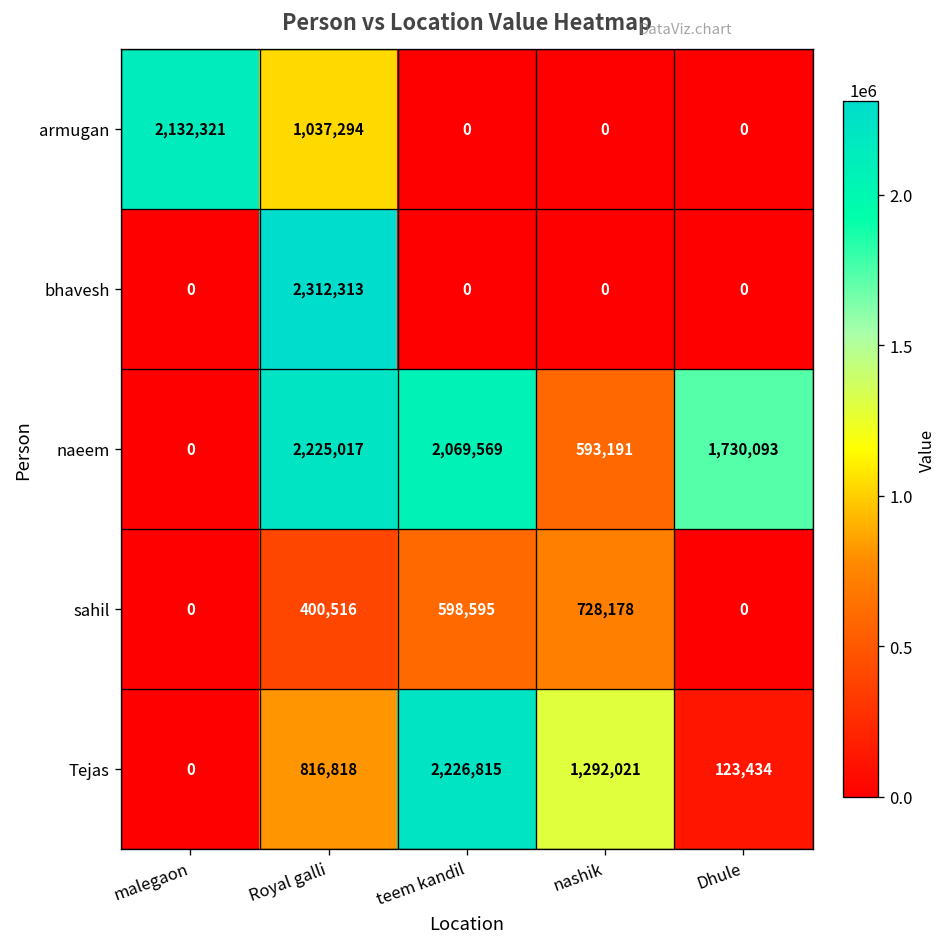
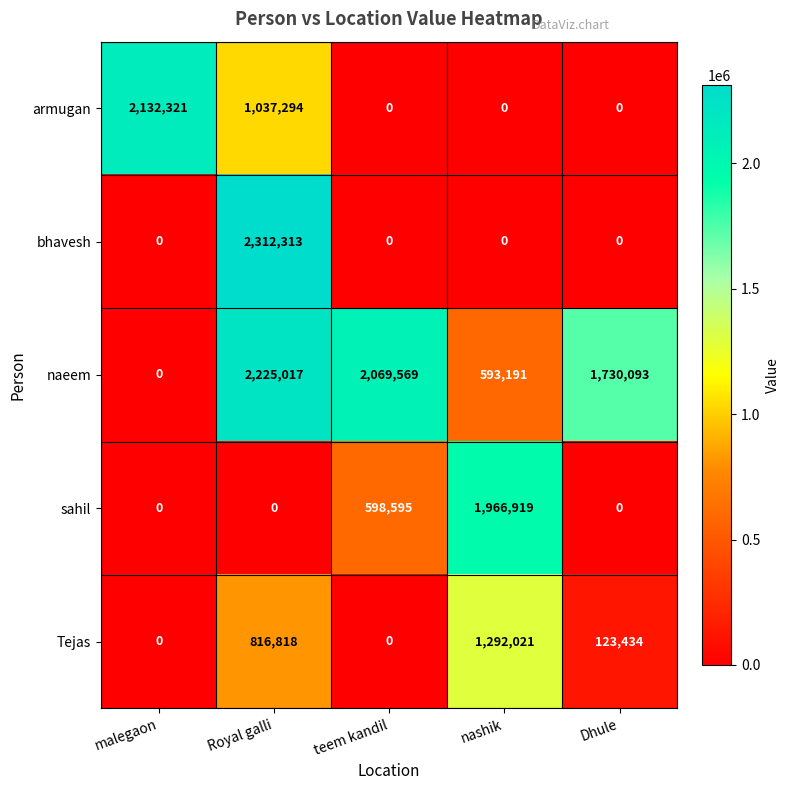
  {
    "armugan": {
      "malegaon": "2,132,321",
      "Royal galli": "1,037,294",
      "teem kandil": "0",
      "nashik": "0",
      "Dhule": "0"
    },
    "bhavesh": {
      "malegaon": "0",
      "Royal galli": "2,312,313",
      "teem kandil": "0",
      "nashik": "0",
      "Dhule": "0"
    },
    "naeem": {
      "malegaon": "0",
      "Royal galli": "2,225,017",
      "teem kandil": "2,069,569",
      "nashik": "593,191",
      "Dhule": "1,730,093"
    },
    "sahil": {
      "malegaon": "0",
-     "Royal galli": "400,516",
+     "Royal galli": "0",
      "teem kandil": "598,595",
-     "nashik": "728,178",
+     "nashik": "1,966,919",
      "Dhule": "0"
    },
    "Tejas": {
      "malegaon": "0",
      "Royal galli": "816,818",
-     "teem kandil": "2,226,815",
+     "teem kandil": "0",
      "nashik": "1,292,021",
      "Dhule": "123,434"
    }
  }
